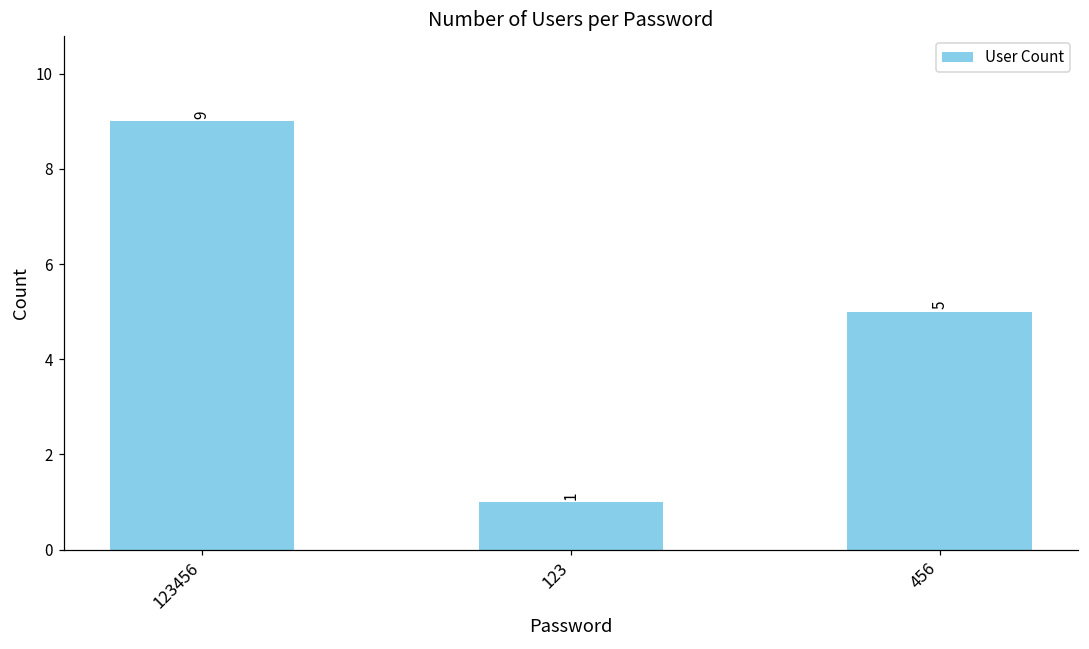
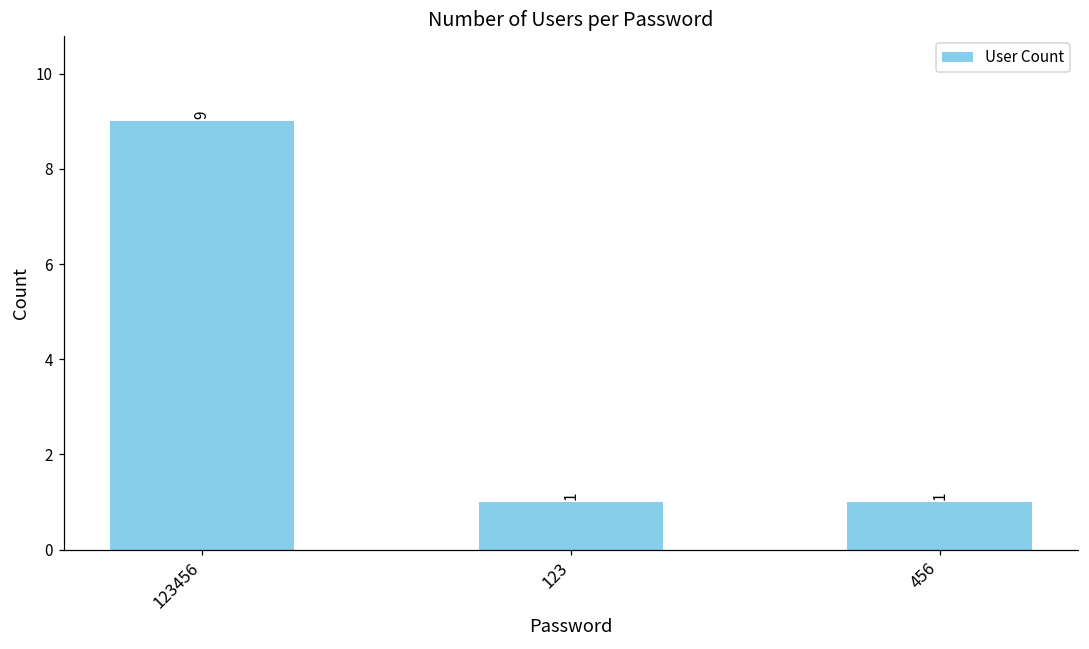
  {
    "123456": 9,
    "123": 1,
-   "456": 5
+   "456": 1
  }
